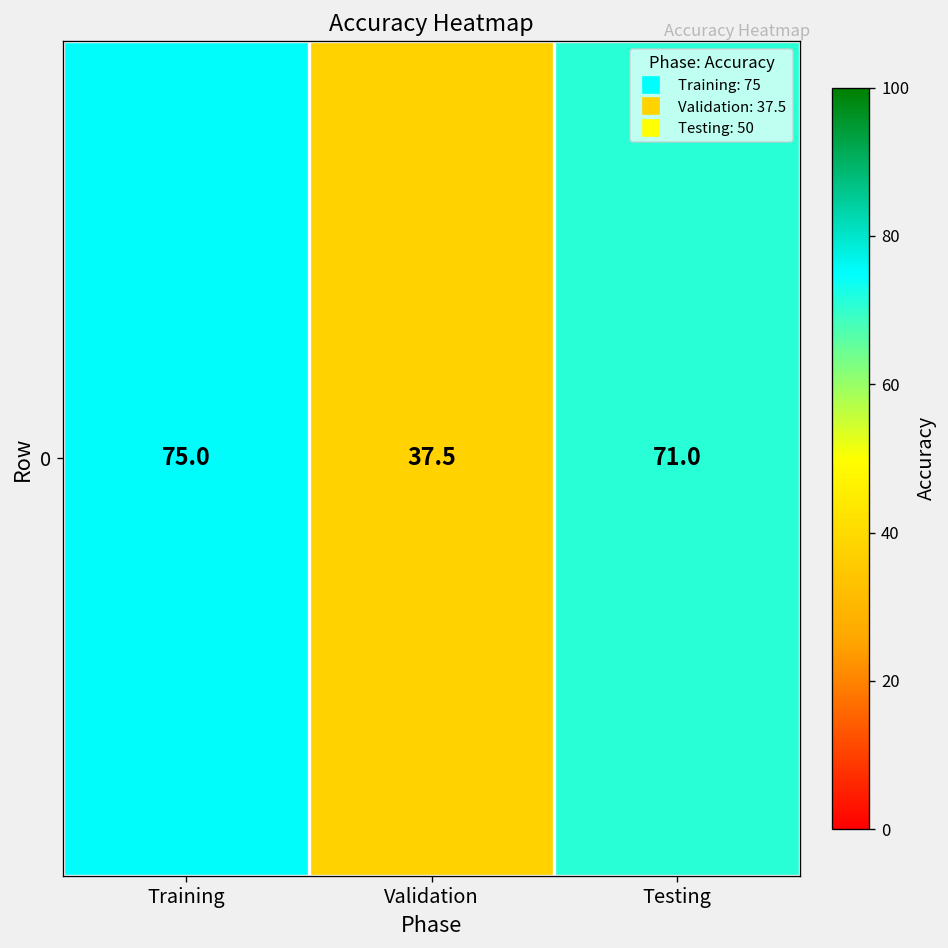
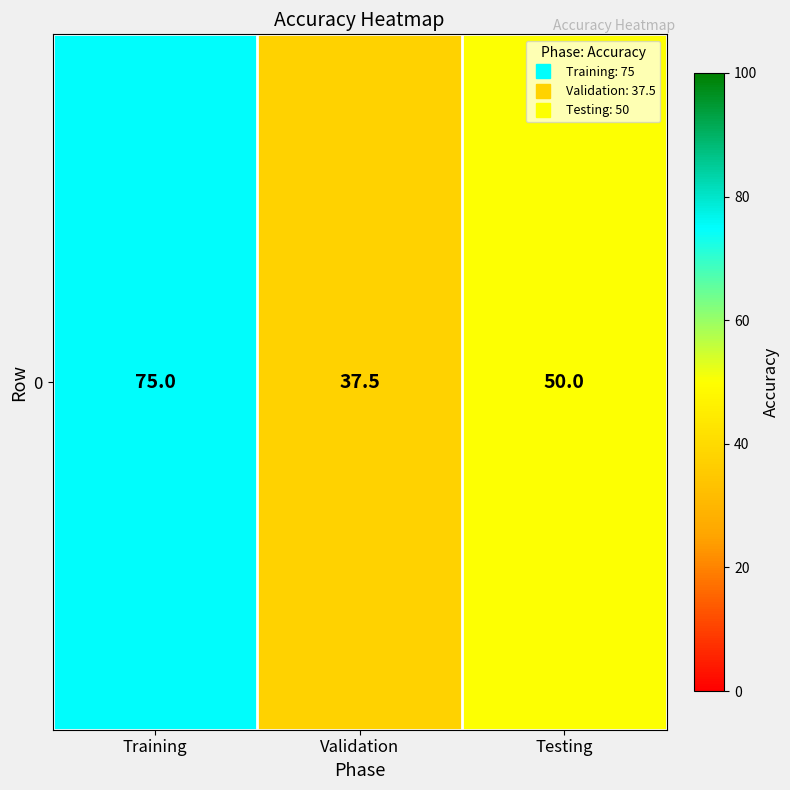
  {
    "0": {
      "Training": 75.0,
      "Validation": 37.5,
-     "Testing": 71.0
+     "Testing": 50.0
    }
  }
